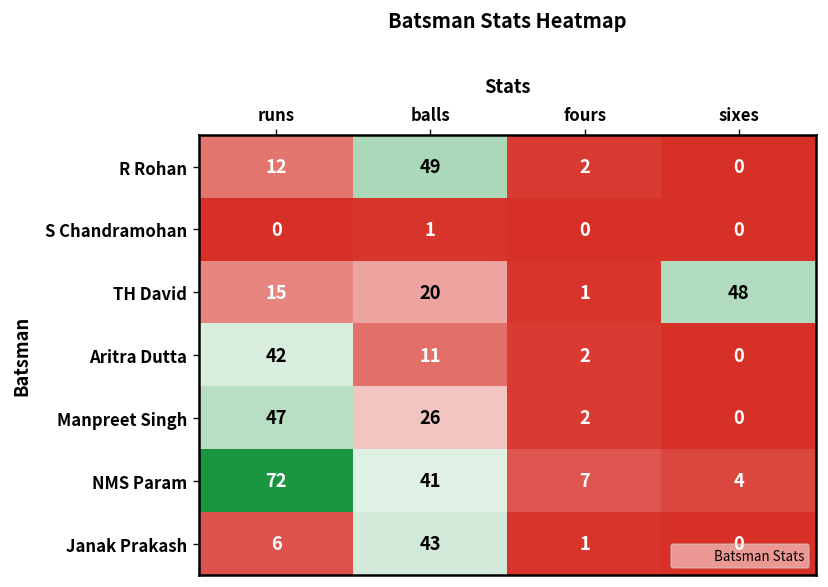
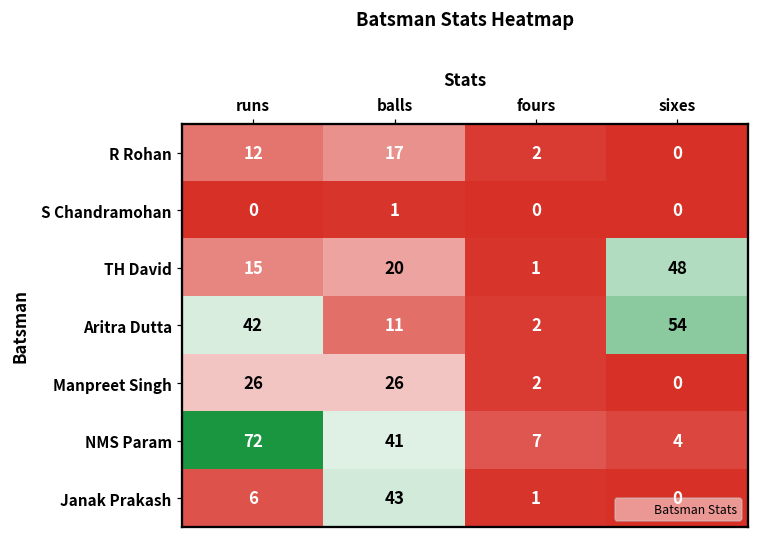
  {
    "R Rohan": {
      "runs": 12,
-     "balls": 49,
+     "balls": 17,
      "fours": 2,
      "sixes": 0
    },
    "S Chandramohan": {
      "runs": 0,
      "balls": 1,
      "fours": 0,
      "sixes": 0
    },
    "TH David": {
      "runs": 15,
      "balls": 20,
      "fours": 1,
      "sixes": 48
    },
    "Aritra Dutta": {
      "runs": 42,
      "balls": 11,
      "fours": 2,
-     "sixes": 0
+     "sixes": 54
    },
    "Manpreet Singh": {
-     "runs": 47,
+     "runs": 26,
      "balls": 26,
      "fours": 2,
      "sixes": 0
    },
    "NMS Param": {
      "runs": 72,
      "balls": 41,
      "fours": 7,
      "sixes": 4
    },
    "Janak Prakash": {
      "runs": 6,
      "balls": 43,
      "fours": 1
    }
  }
